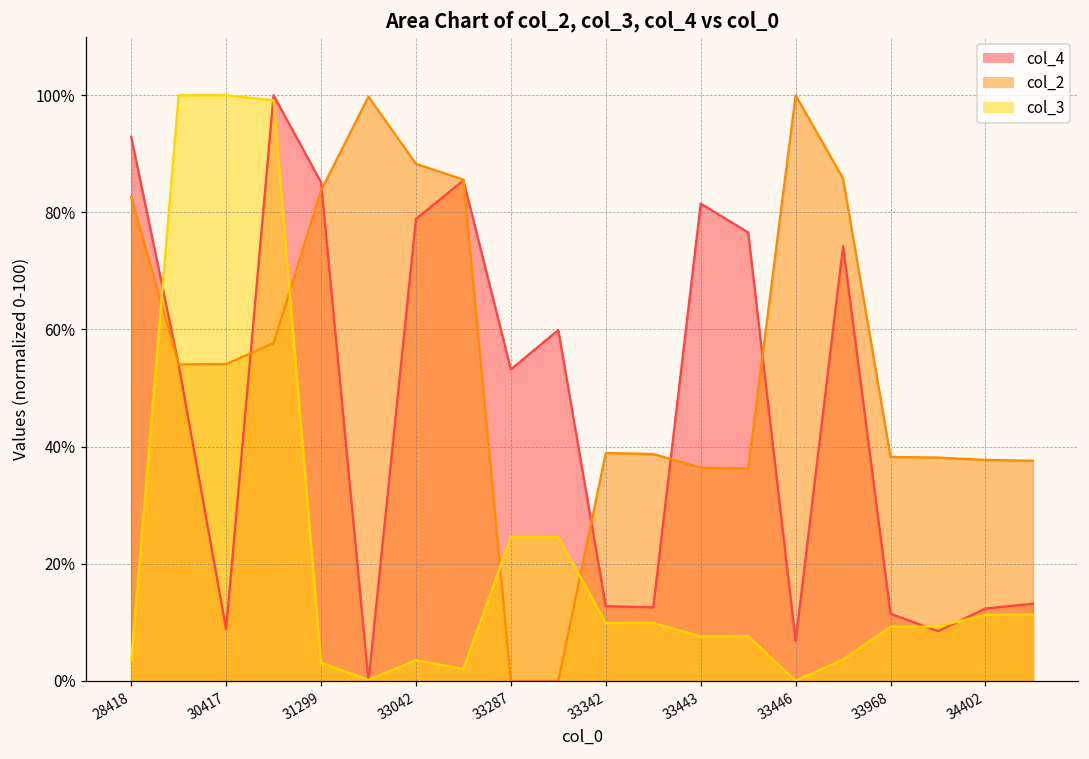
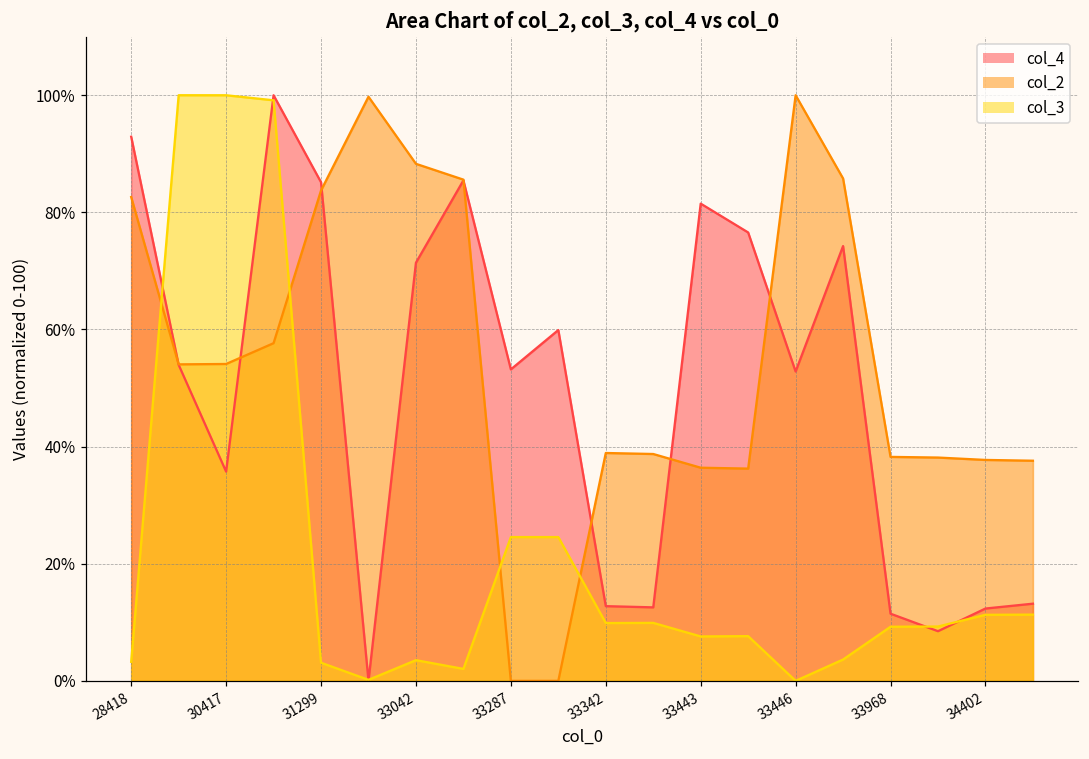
  {
    "col_4": {
      "28418": "93%",
-     "30417": "9%",
+     "30417": "36%",
      "31299": "85%",
-     "33042": "79%",
+     "33042": "71%",
      "33287": "53%",
      "33342": "13%",
      "33443": "81%",
-     "33446": "7%",
+     "33446": "53%",
      "33968": "11%",
      "34402": "12%"
    }
  }
